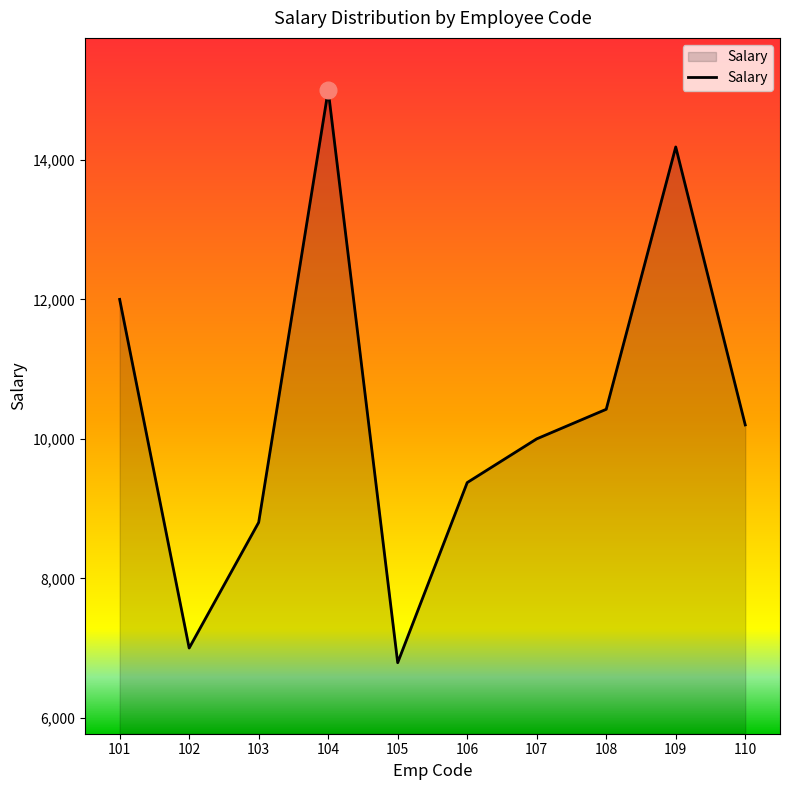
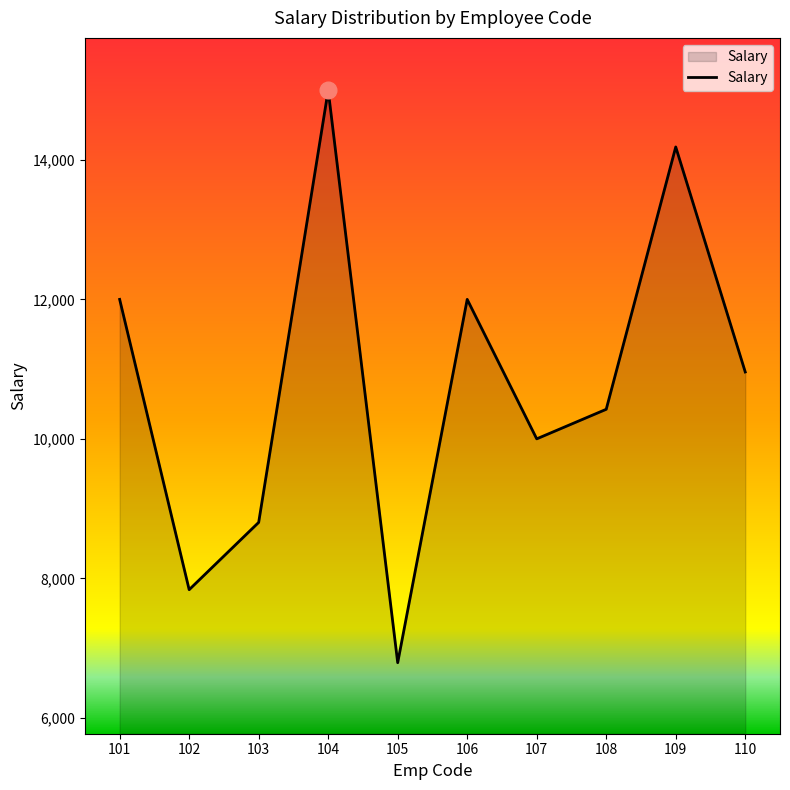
  {
    "Salary": {
      "101": "12,000",
-     "102": "7,000",
+     "102": "7,800",
      "103": "8,800",
      "105": "6,800",
-     "106": "9,400",
+     "106": "12,000",
      "107": "10,000",
      "108": "10,400",
      "109": "14,200",
-     "110": "10,200"
+     "110": "11,000"
    }
  }
